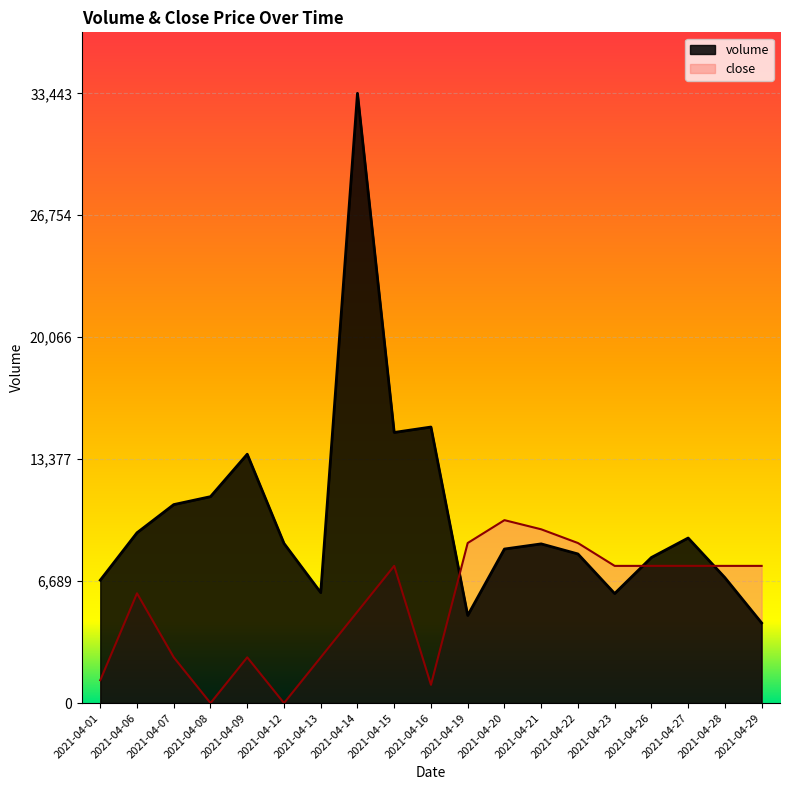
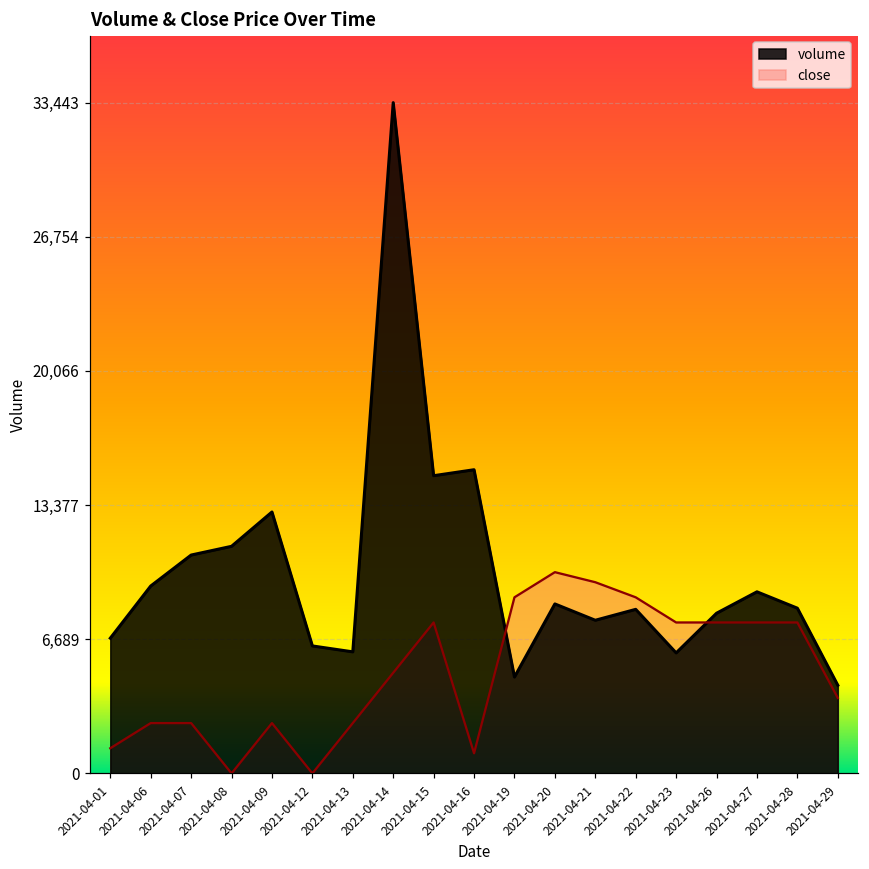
  {
    "volume": {
      "2021-04-01": "6,700",
      "2021-04-06": "9,300",
      "2021-04-07": "10,900",
      "2021-04-08": "11,300",
-     "2021-04-09": "13,600",
-     "2021-04-12": "8,800",
+     "2021-04-09": "13,000",
+     "2021-04-12": "6,400",
      "2021-04-13": "6,100",
      "2021-04-14": "33,400",
      "2021-04-15": "14,800",
      "2021-04-16": "15,100",
      "2021-04-19": "4,800",
      "2021-04-20": "8,400",
-     "2021-04-21": "8,700",
+     "2021-04-21": "7,600",
      "2021-04-22": "8,200",
      "2021-04-23": "6,000",
      "2021-04-26": "8,000",
      "2021-04-27": "9,100",
-     "2021-04-28": "6,900",
+     "2021-04-28": "8,200",
      "2021-04-29": "4,400"
    },
    "close": {
      "2021-04-01": "1,300",
-     "2021-04-06": "6,000",
+     "2021-04-06": "2,500",
      "2021-04-07": "2,500",
      "2021-04-08": "0",
      "2021-04-09": "2,500",
      "2021-04-12": "0",
      "2021-04-13": "2,500",
      "2021-04-14": "5,000",
      "2021-04-15": "7,500",
      "2021-04-16": "1,000",
      "2021-04-19": "8,800",
      "2021-04-20": "10,000",
      "2021-04-21": "9,500",
      "2021-04-22": "8,800",
      "2021-04-23": "7,500",
      "2021-04-26": "7,500",
      "2021-04-27": "7,500",
      "2021-04-28": "7,500",
-     "2021-04-29": "7,500"
+     "2021-04-29": "3,800"
    }
  }
